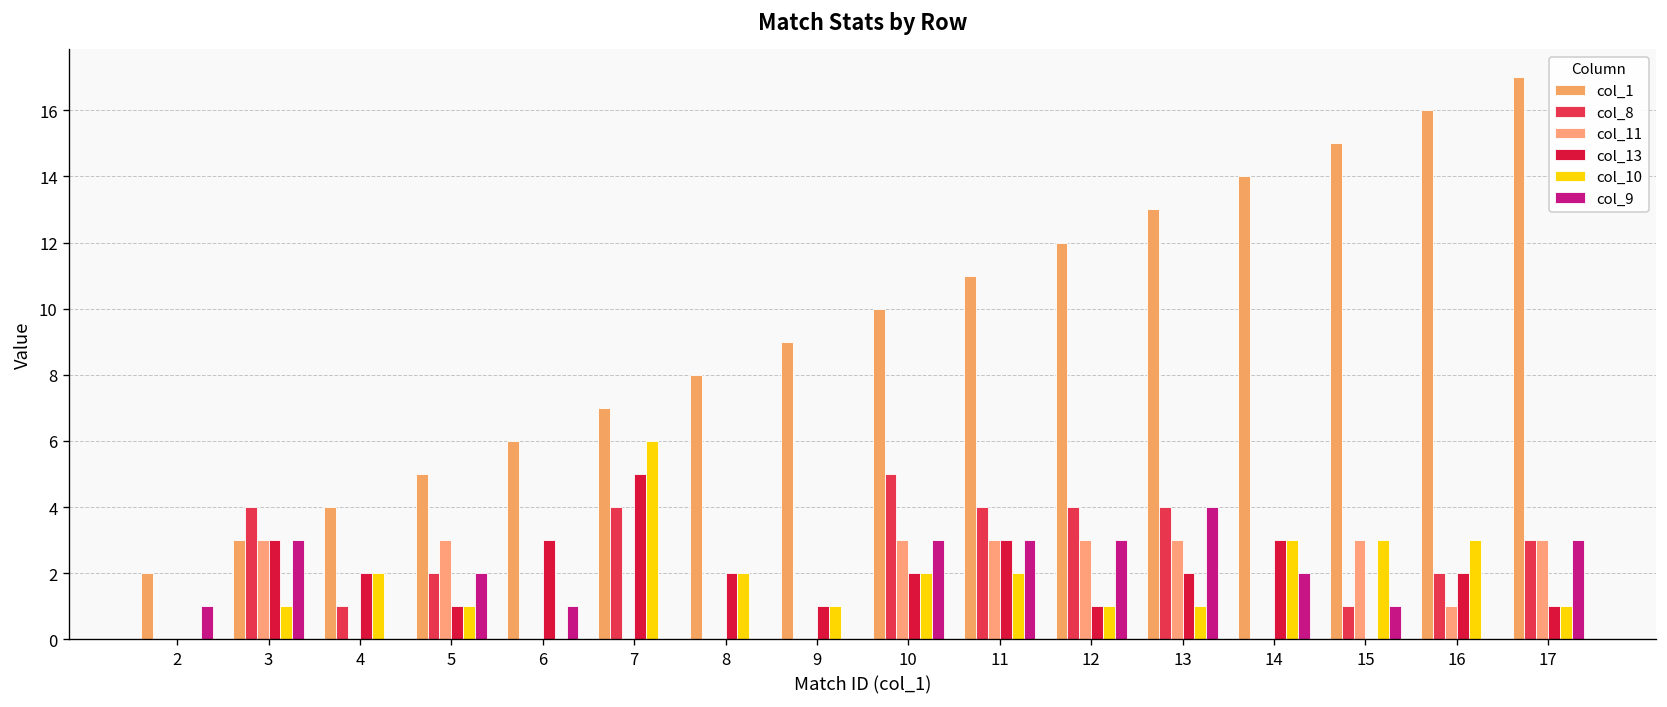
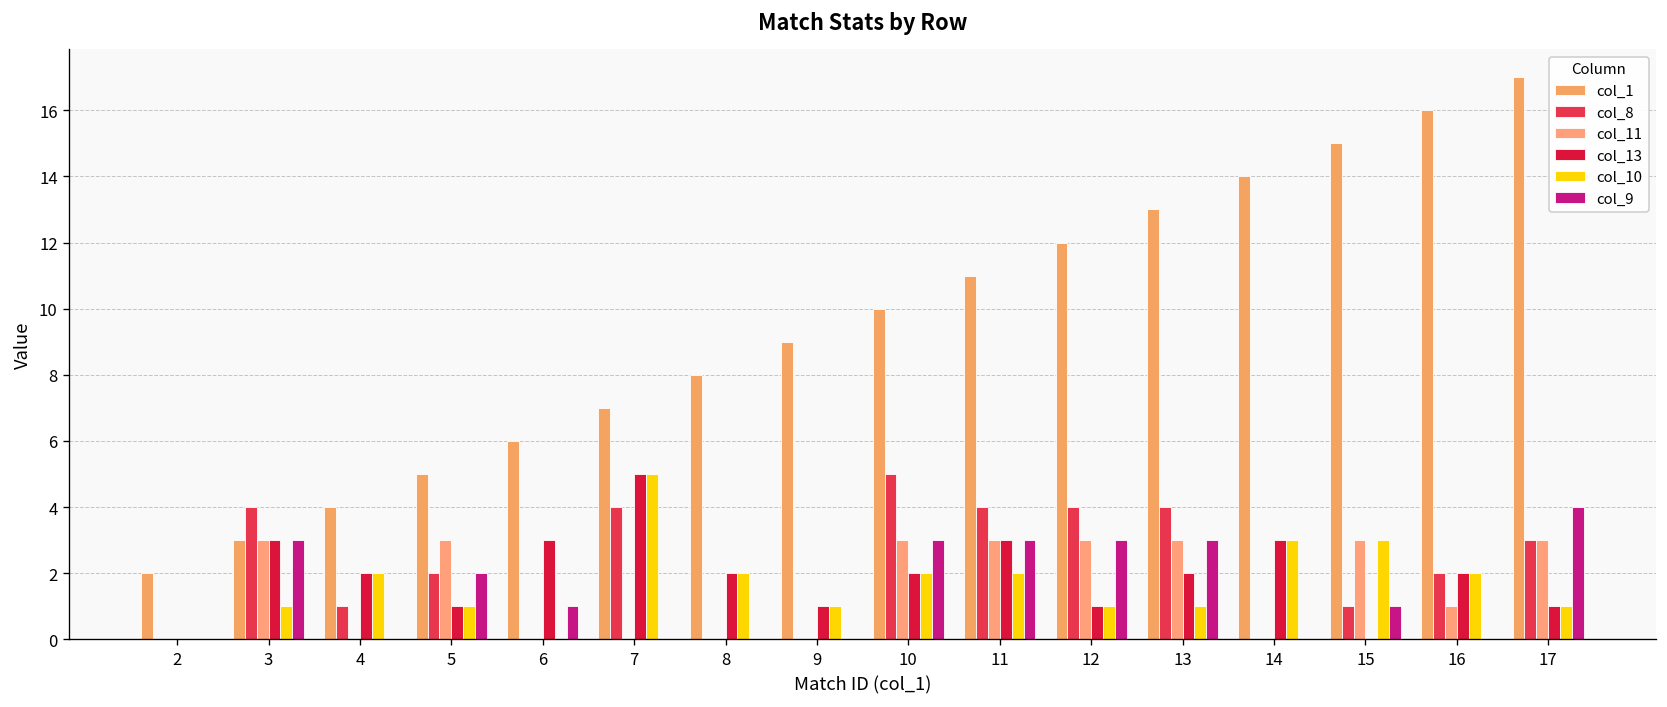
  {
    "col_10": {
      "2": 0,
      "3": 1,
      "4": 2,
      "5": 1,
      "6": 0,
-     "7": 6,
+     "7": 5,
      "8": 2,
      "9": 1,
      "10": 2,
      "11": 2,
      "12": 1,
      "13": 1,
      "14": 3,
      "15": 3,
-     "16": 3,
+     "16": 2,
      "17": 1
    },
    "col_9": {
-     "2": 1,
+     "2": 0,
      "3": 3,
      "4": 0,
      "5": 2,
      "6": 1,
      "7": 0,
      "8": 0,
      "9": 0,
      "10": 3,
      "11": 3,
      "12": 3,
-     "13": 4,
-     "14": 2,
+     "13": 3,
+     "14": 0,
      "15": 1,
      "16": 0,
-     "17": 3
+     "17": 4
    }
  }
